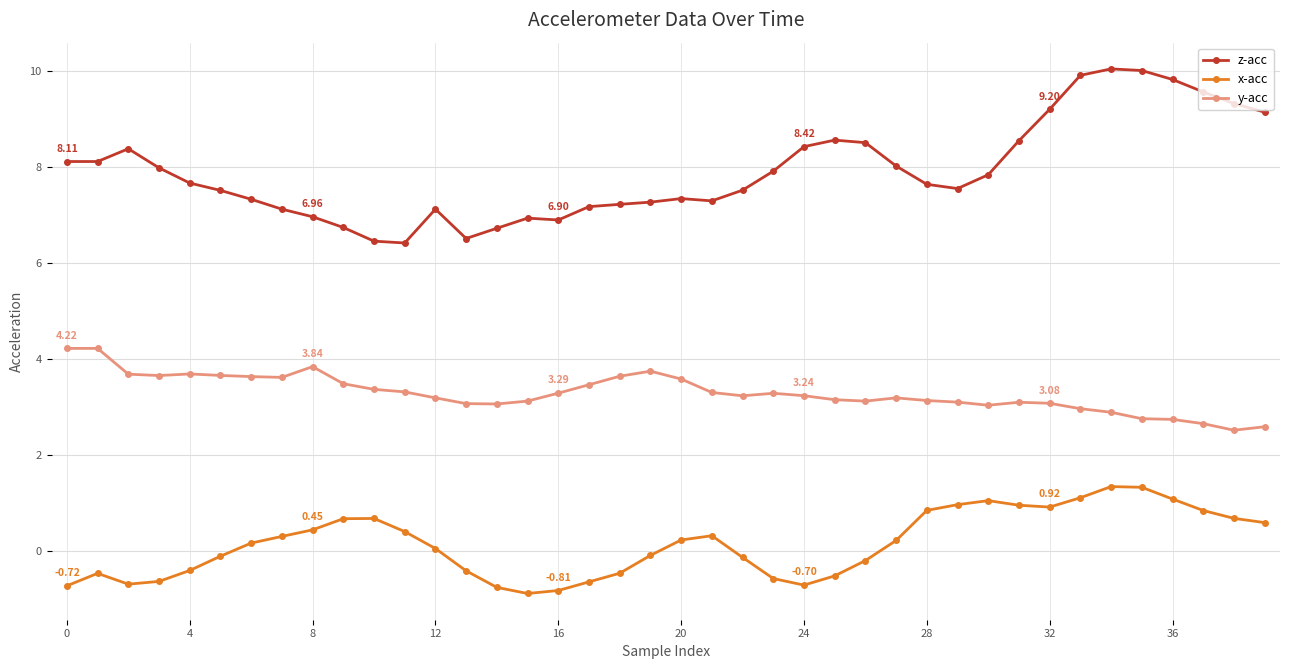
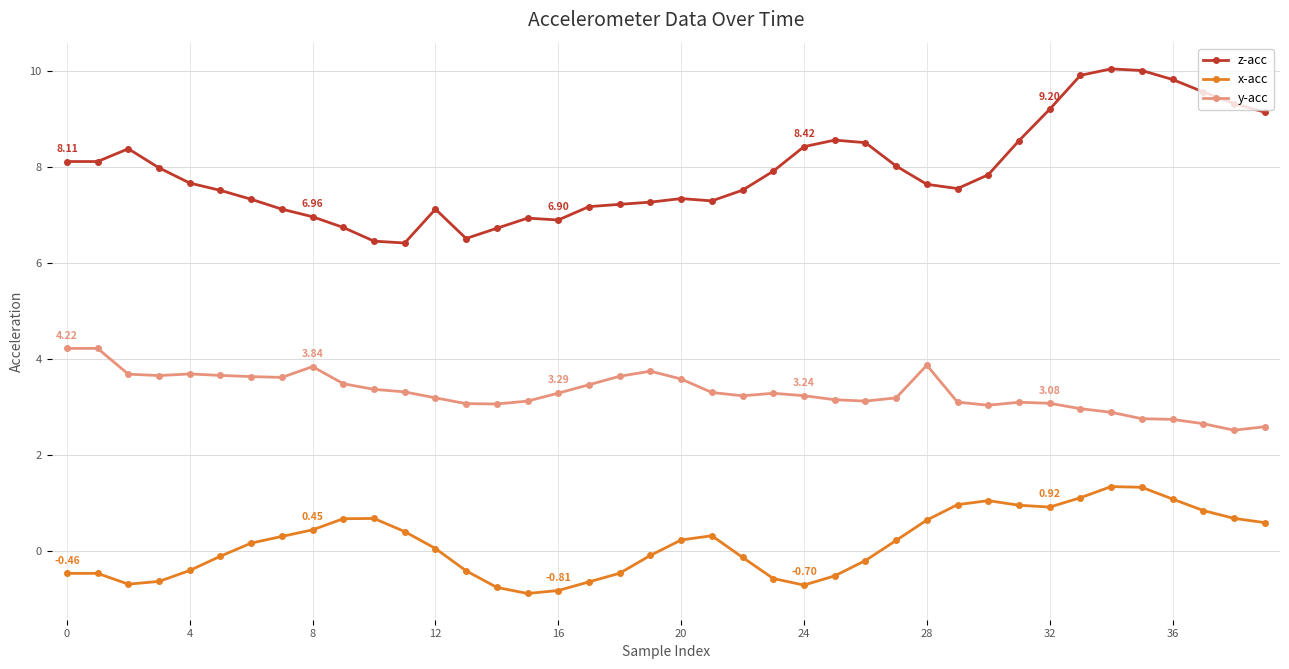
  {
    "z-acc": {
      "0": 8.11,
      "8": 6.96,
      "16": 6.90,
      "24": 8.42,
      "32": 9.20
    },
    "x-acc": {
-     "0": -0.72,
+     "0": -0.46,
      "8": 0.45,
      "16": -0.81,
      "24": -0.70,
-     "28": 0.9,
+     "28": 0.7,
      "32": 0.92
    },
    "y-acc": {
      "4": 3.7,
      "12": 3.2,
      "20": 3.6,
-     "28": 3.1,
+     "28": 3.9,
      "36": 2.7
    }
  }
